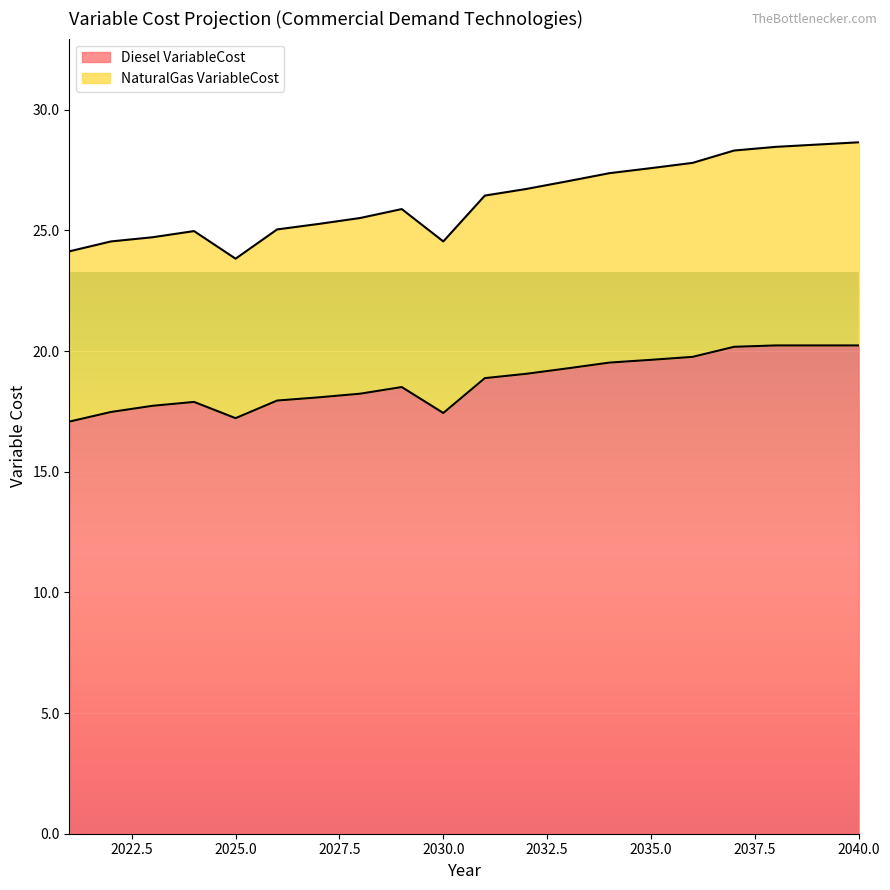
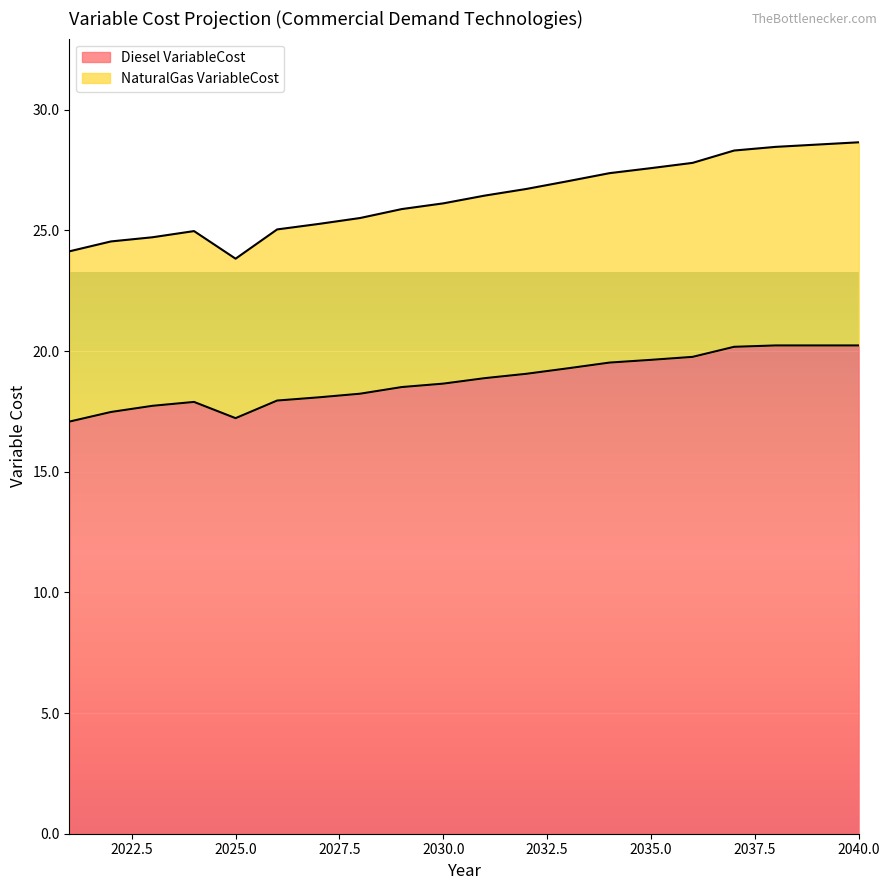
  {
    "Diesel VariableCost": {
      "2025.0": 17.2,
-     "2030.0": 17.4,
+     "2030.0": 18.7,
      "2035.0": 19.6,
      "2040.0": 20.2
    },
    "NaturalGas VariableCost": {
      "2025.0": 6.6,
-     "2030.0": 7.1,
+     "2030.0": 7.5,
      "2035.0": 7.9,
      "2040.0": 8.4
    }
  }
